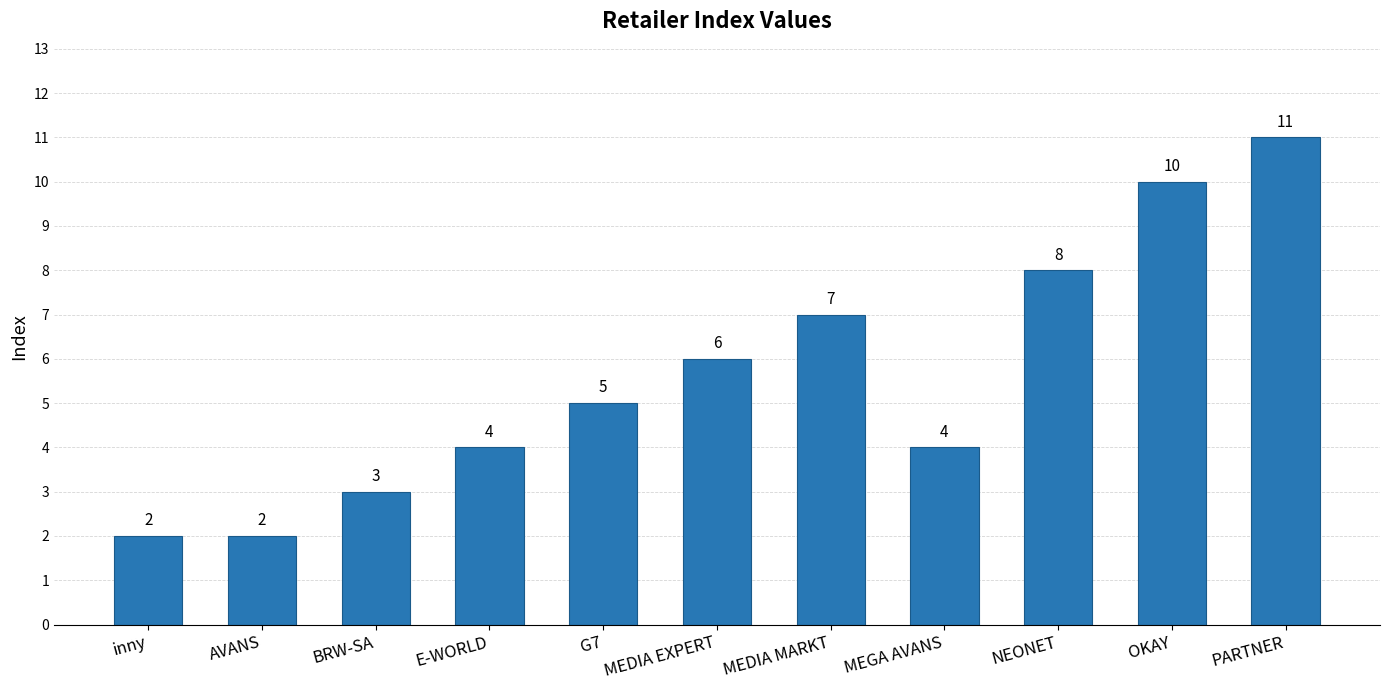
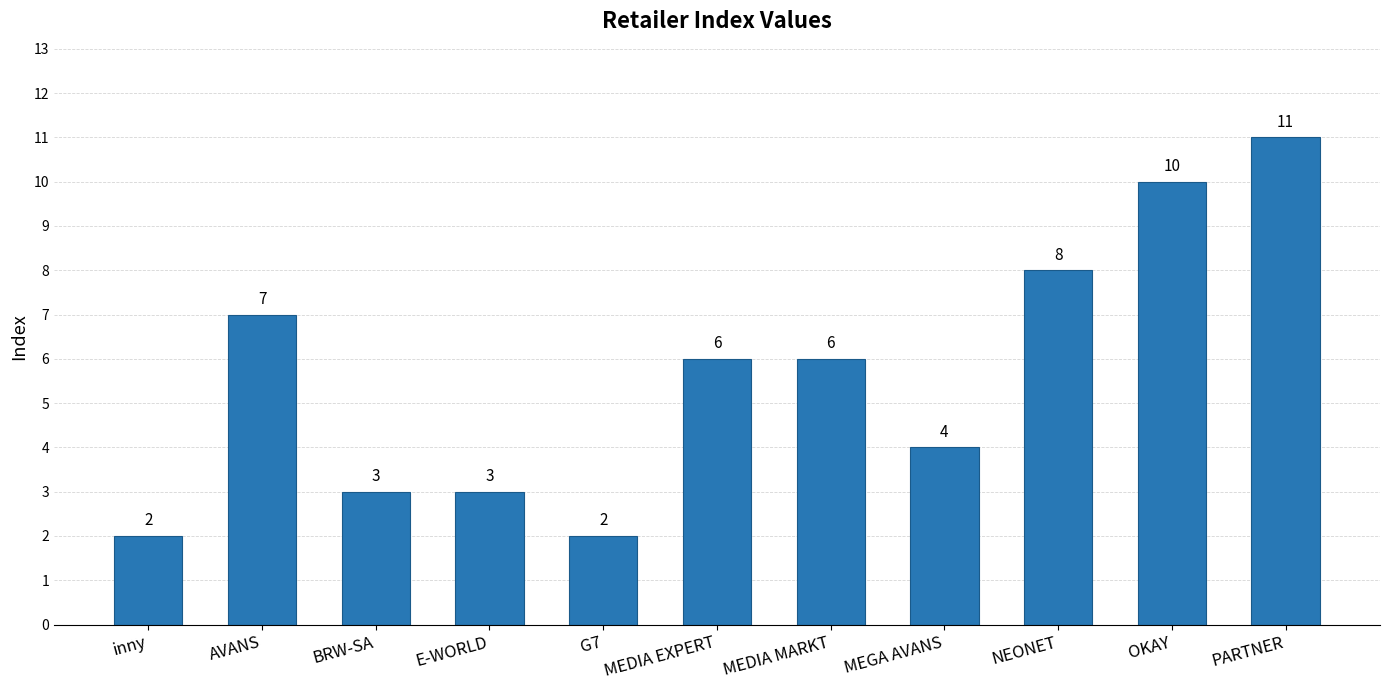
  {
    "inny": 2,
-   "AVANS": 2,
+   "AVANS": 7,
    "BRW-SA": 3,
-   "E-WORLD": 4,
-   "G7": 5,
+   "E-WORLD": 3,
+   "G7": 2,
    "MEDIA EXPERT": 6,
-   "MEDIA MARKT": 7,
+   "MEDIA MARKT": 6,
    "MEGA AVANS": 4,
    "NEONET": 8,
    "OKAY": 10,
    "PARTNER": 11
  }
